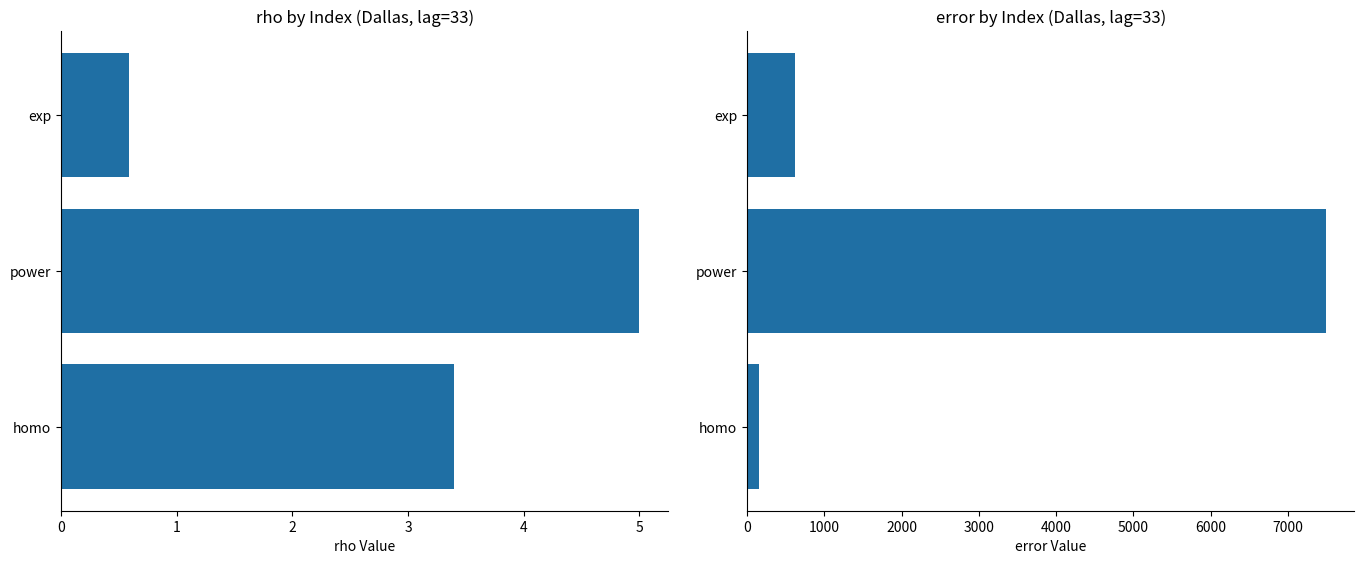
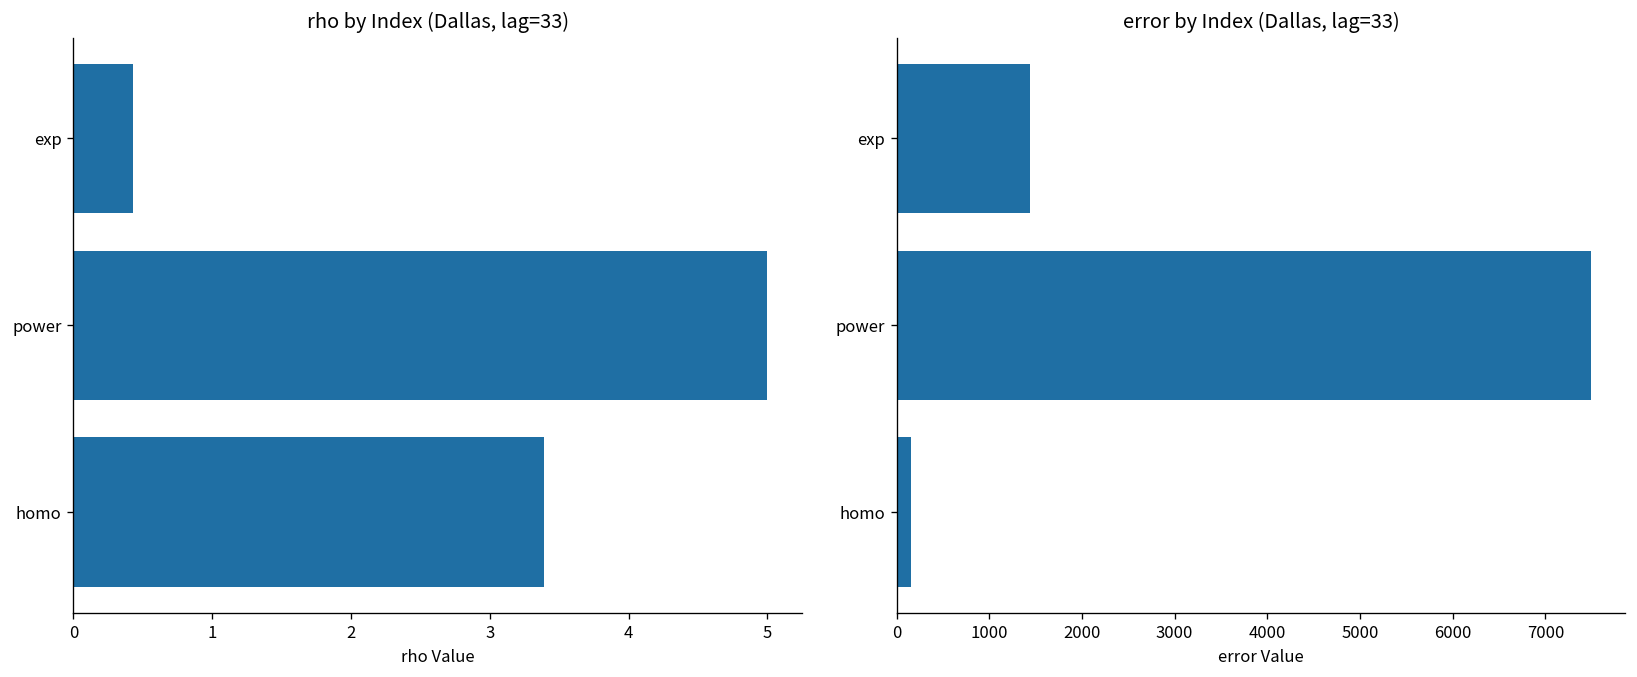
  {
    "rho by Index (Dallas, lag=33)": {
-     "exp": 0.59,
+     "exp": 0.43,
      "power": 5.00,
      "homo": 3.39
    },
    "error by Index (Dallas, lag=33)": {
-     "exp": 600,
+     "exp": 1400,
      "power": 7500,
      "homo": 100
    }
  }
